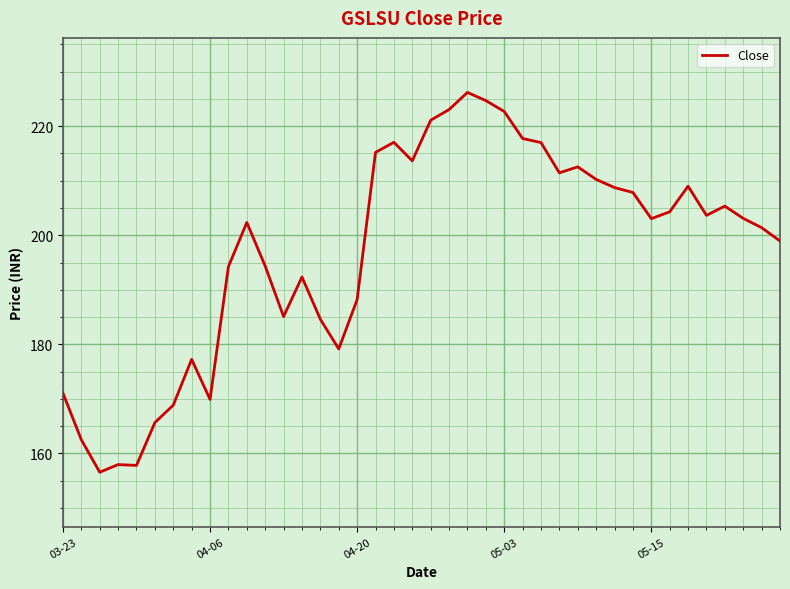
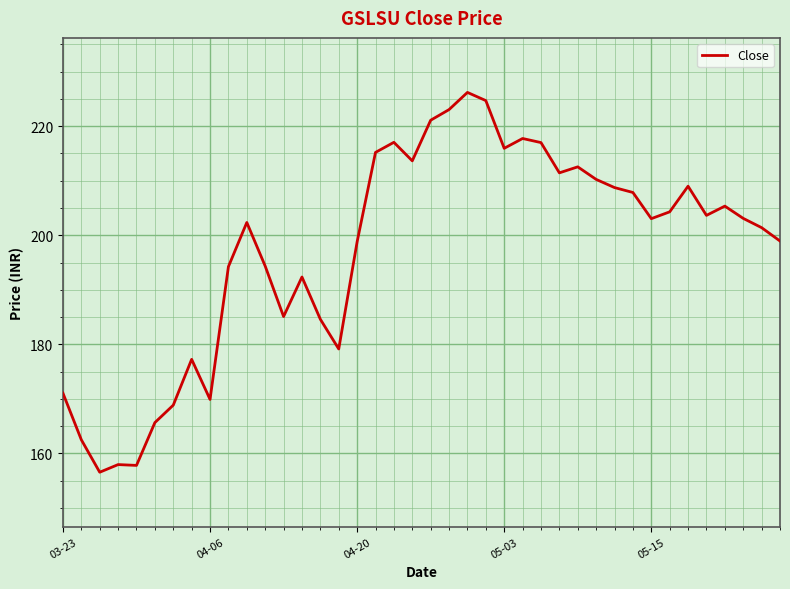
  {
    "03-23": 171,
    "04-06": 170,
-   "04-20": 188,
-   "05-03": 223,
+   "04-20": 199,
+   "05-03": 216,
    "05-15": 203
  }
